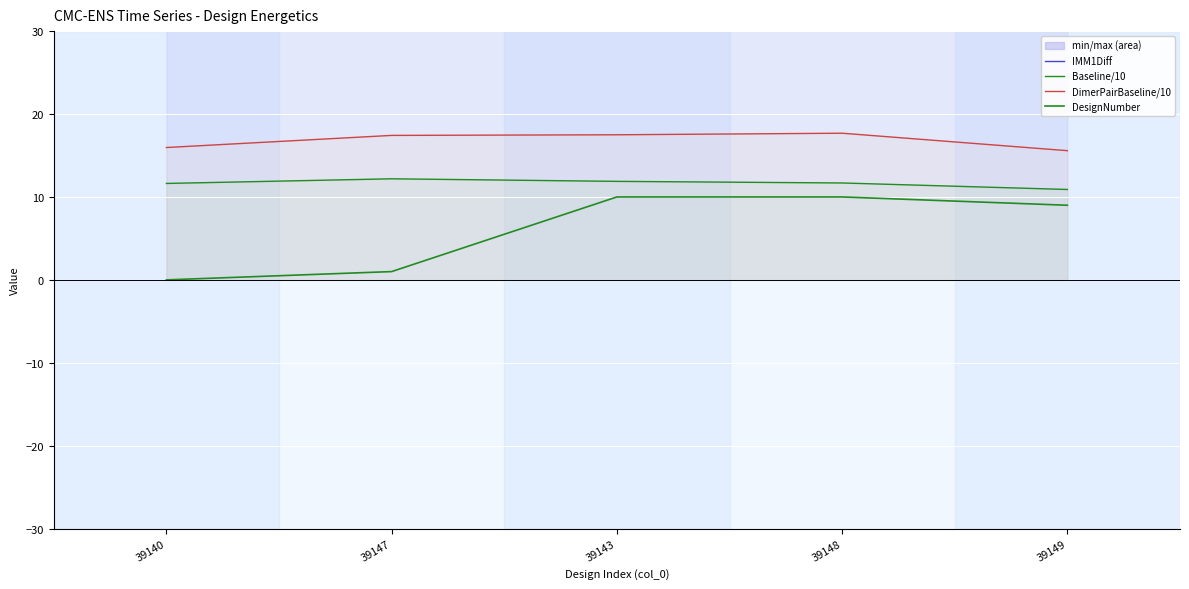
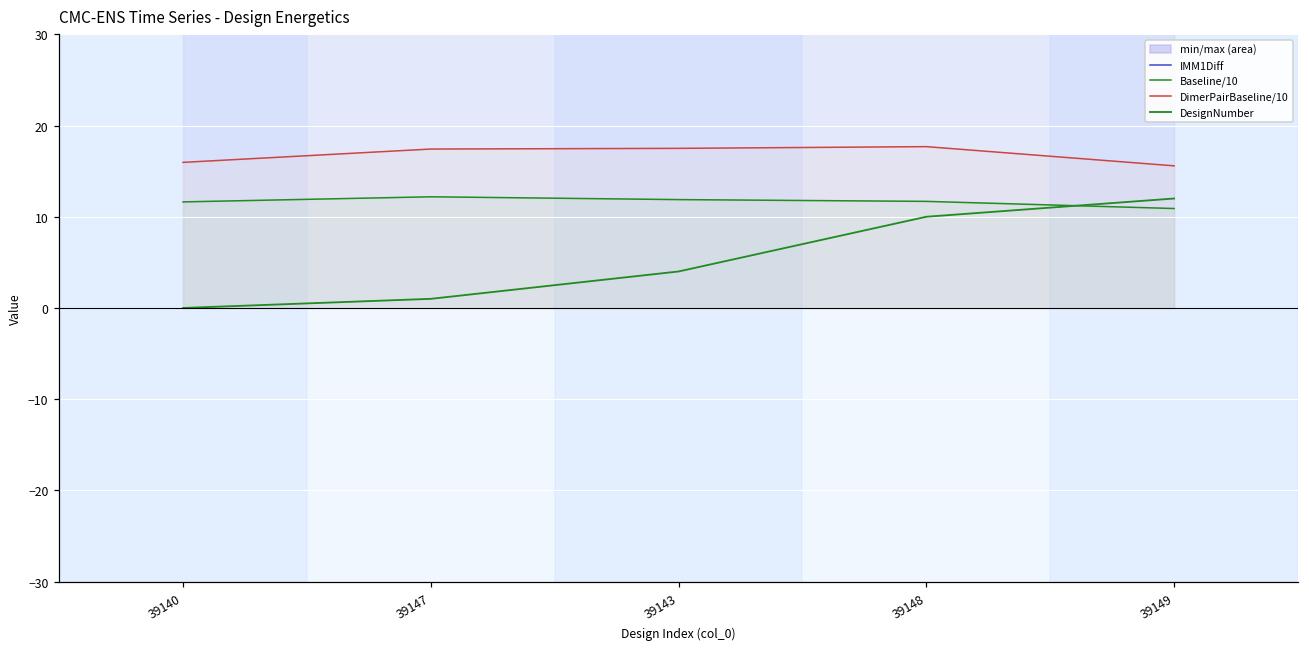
  {
    "DesignNumber": {
      "39140": 0,
      "39147": 1,
-     "39143": 10,
+     "39143": 4,
      "39148": 10,
-     "39149": 9
+     "39149": 12
    }
  }
